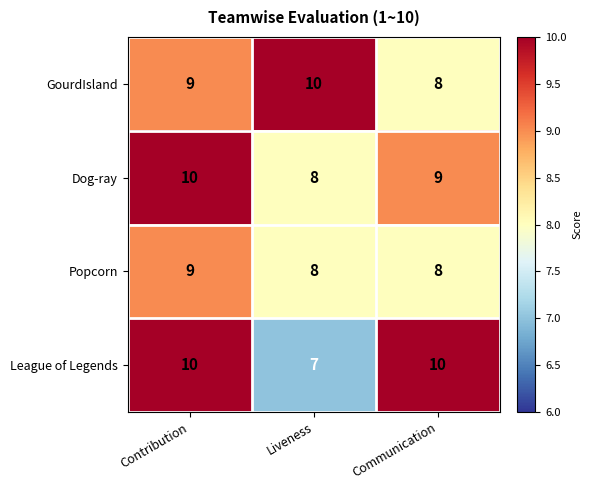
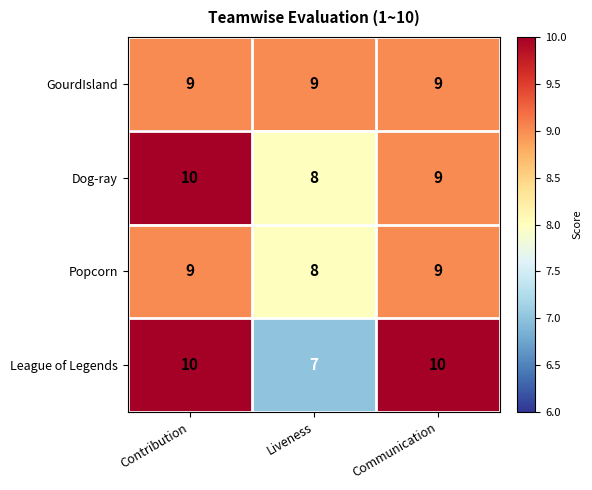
  {
    "GourdIsland": {
      "Contribution": 9,
-     "Liveness": 10,
-     "Communication": 8
+     "Liveness": 9,
+     "Communication": 9
    },
    "Dog-ray": {
      "Contribution": 10,
      "Liveness": 8,
      "Communication": 9
    },
    "Popcorn": {
      "Contribution": 9,
      "Liveness": 8,
-     "Communication": 8
+     "Communication": 9
    },
    "League of Legends": {
      "Contribution": 10,
      "Liveness": 7,
      "Communication": 10
    }
  }
